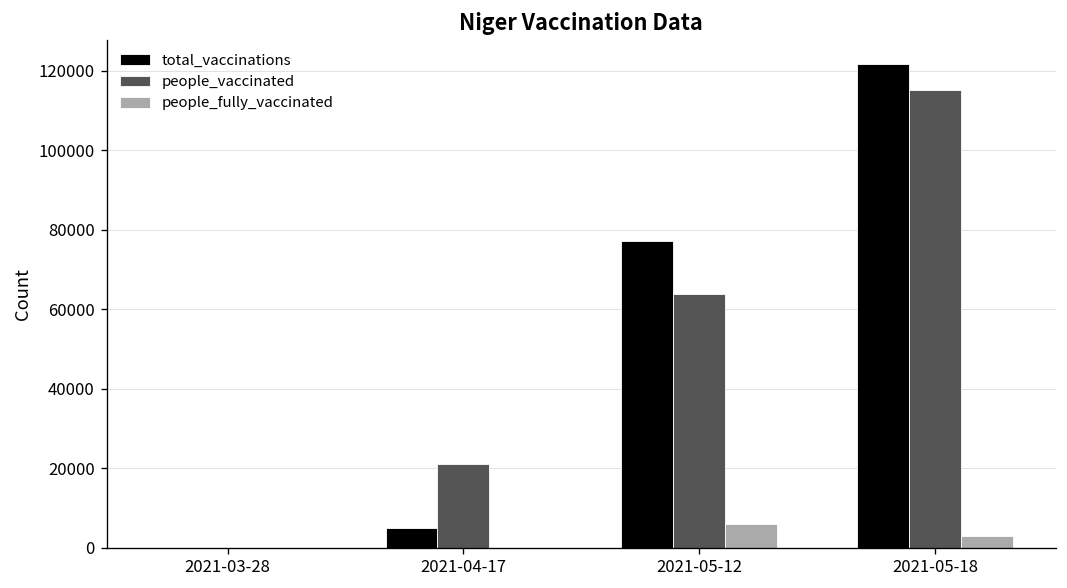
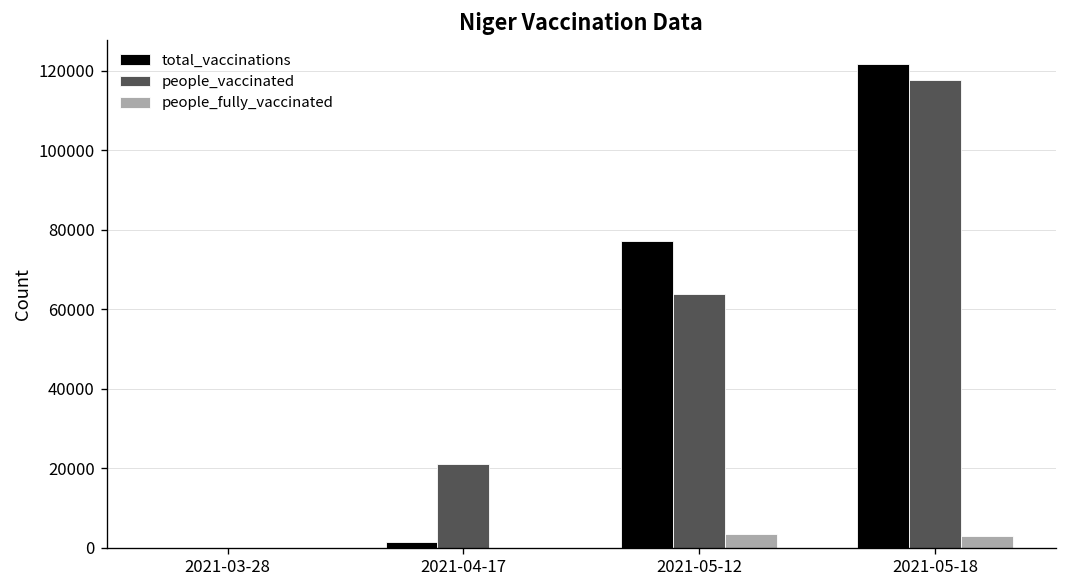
  {
    "total_vaccinations": {
      "2021-03-28": 0,
-     "2021-04-17": 5000,
+     "2021-04-17": 1000,
      "2021-05-12": 77000,
      "2021-05-18": 122000
    },
    "people_vaccinated": {
      "2021-03-28": 0,
      "2021-04-17": 21000,
      "2021-05-12": 64000,
-     "2021-05-18": 115000
+     "2021-05-18": 118000
    },
    "people_fully_vaccinated": {
      "2021-03-28": 0,
      "2021-04-17": 0,
-     "2021-05-12": 6000,
+     "2021-05-12": 3000,
      "2021-05-18": 3000
    }
  }
